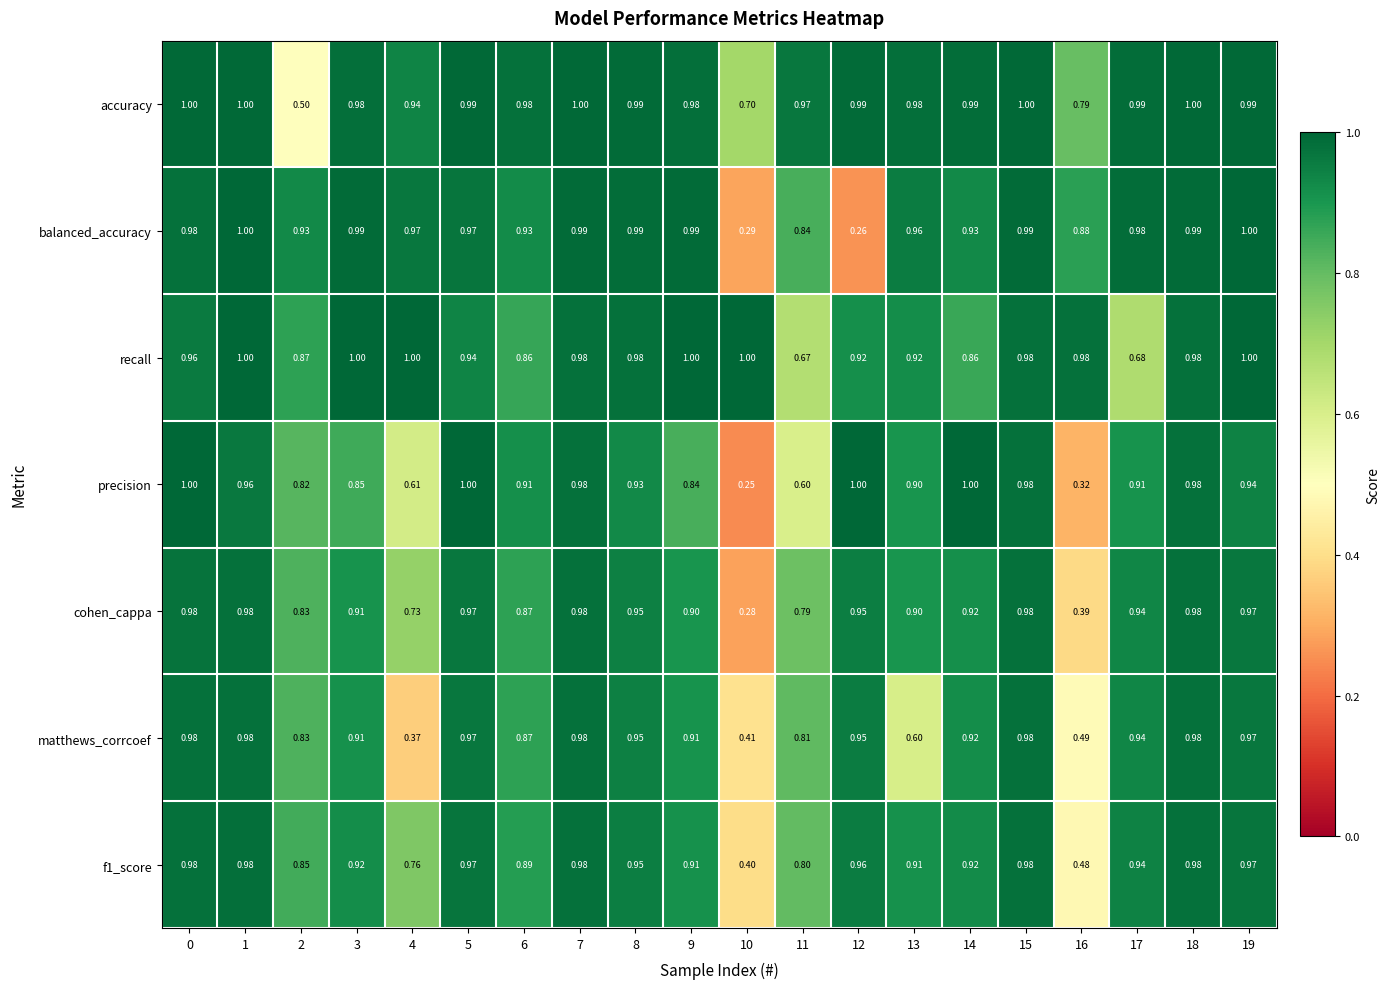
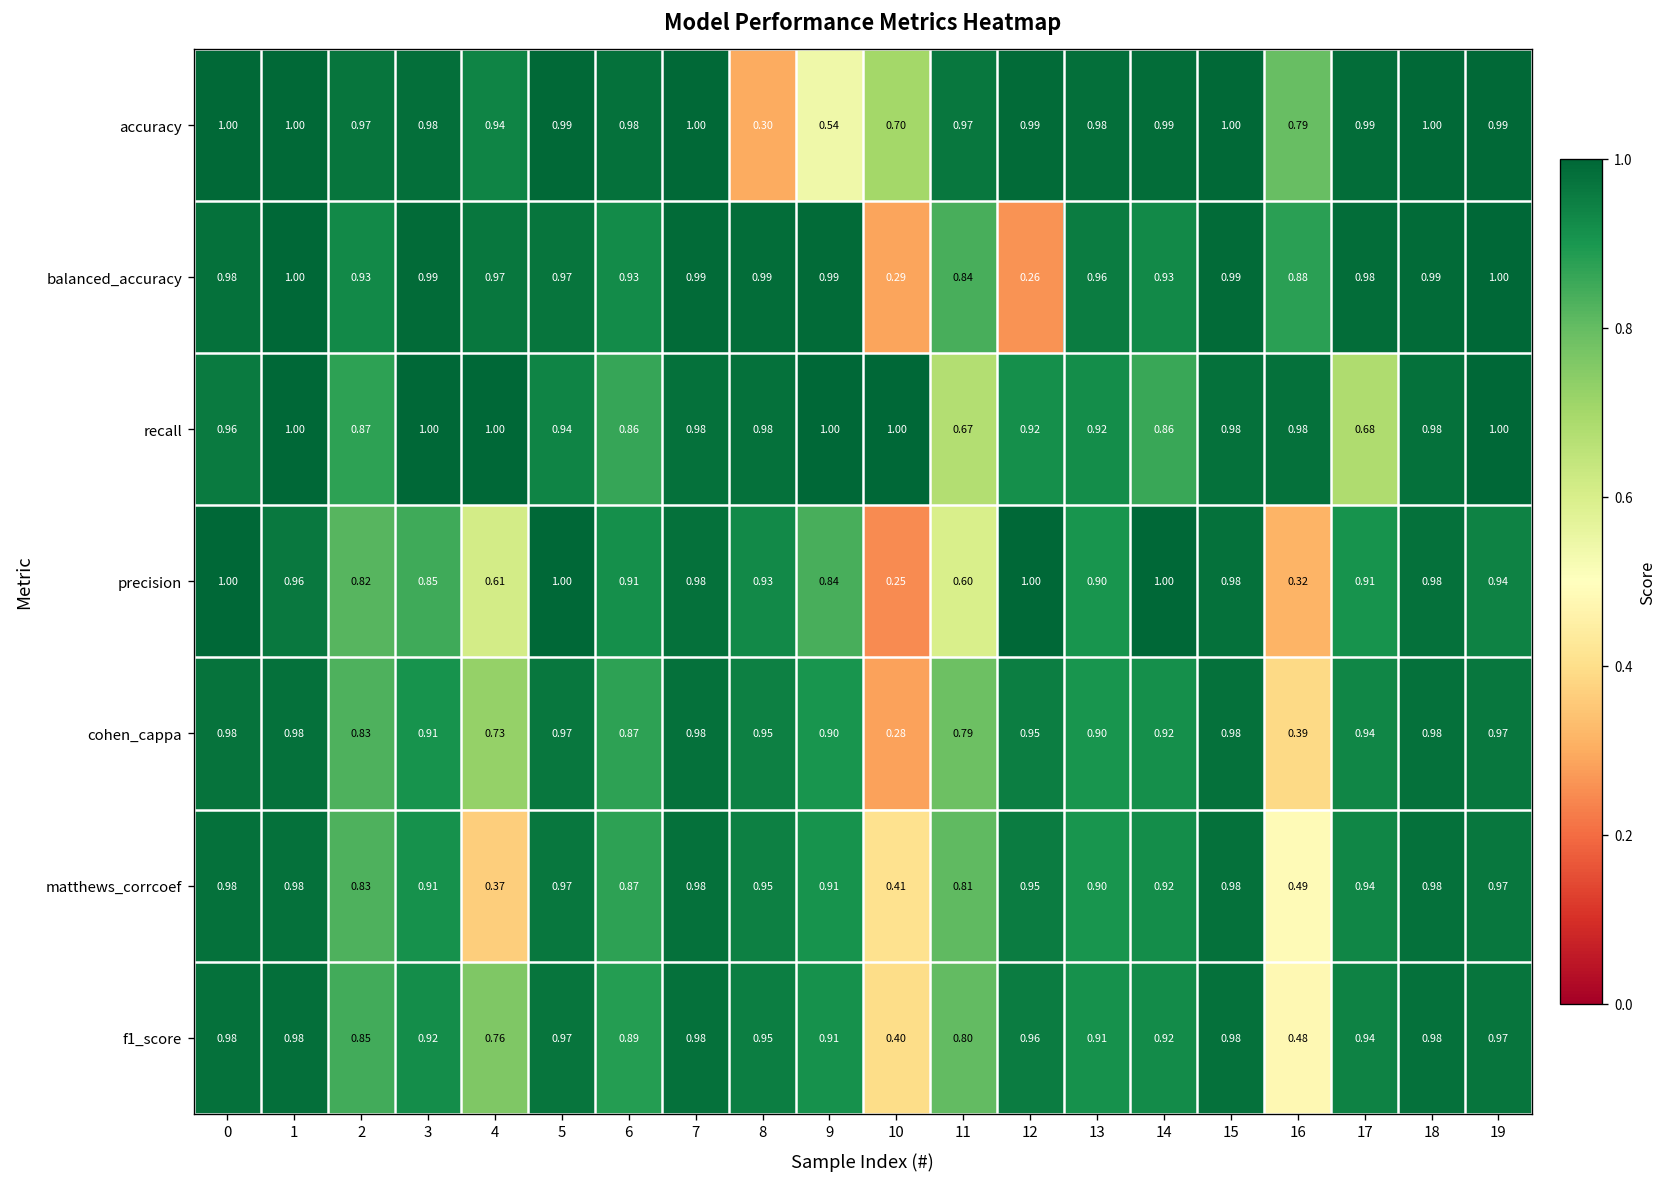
  {
    "accuracy": {
      "0": 1.00,
      "1": 1.00,
-     "2": 0.50,
+     "2": 0.97,
      "3": 0.98,
      "4": 0.94,
      "5": 0.99,
      "6": 0.98,
      "7": 1.00,
-     "8": 0.99,
-     "9": 0.98,
+     "8": 0.30,
+     "9": 0.54,
      "10": 0.70,
      "11": 0.97,
      "12": 0.99,
      "13": 0.98,
      "14": 0.99,
      "15": 1.00,
      "16": 0.79,
      "17": 0.99,
      "18": 1.00,
      "19": 0.99
    },
    "balanced_accuracy": {
      "0": 0.98,
      "1": 1.00,
      "2": 0.93,
      "3": 0.99,
      "4": 0.97,
      "5": 0.97,
      "6": 0.93,
      "7": 0.99,
      "8": 0.99,
      "9": 0.99,
      "10": 0.29,
      "11": 0.84,
      "12": 0.26,
      "13": 0.96,
      "14": 0.93,
      "15": 0.99,
      "16": 0.88,
      "17": 0.98,
      "18": 0.99,
      "19": 1.00
    },
    "recall": {
      "0": 0.96,
      "1": 1.00,
      "2": 0.87,
      "3": 1.00,
      "4": 1.00,
      "5": 0.94,
      "6": 0.86,
      "7": 0.98,
      "8": 0.98,
      "9": 1.00,
      "10": 1.00,
      "11": 0.67,
      "12": 0.92,
      "13": 0.92,
      "14": 0.86,
      "15": 0.98,
      "16": 0.98,
      "17": 0.68,
      "18": 0.98,
      "19": 1.00
    },
    "precision": {
      "0": 1.00,
      "1": 0.96,
      "2": 0.82,
      "3": 0.85,
      "4": 0.61,
      "5": 1.00,
      "6": 0.91,
      "7": 0.98,
      "8": 0.93,
      "9": 0.84,
      "10": 0.25,
      "11": 0.60,
      "12": 1.00,
      "13": 0.90,
      "14": 1.00,
      "15": 0.98,
      "16": 0.32,
      "17": 0.91,
      "18": 0.98,
      "19": 0.94
    },
    "cohen_cappa": {
      "0": 0.98,
      "1": 0.98,
      "2": 0.83,
      "3": 0.91,
      "4": 0.73,
      "5": 0.97,
      "6": 0.87,
      "7": 0.98,
      "8": 0.95,
      "9": 0.90,
      "10": 0.28,
      "11": 0.79,
      "12": 0.95,
      "13": 0.90,
      "14": 0.92,
      "15": 0.98,
      "16": 0.39,
      "17": 0.94,
      "18": 0.98,
      "19": 0.97
    },
    "matthews_corrcoef": {
      "0": 0.98,
      "1": 0.98,
      "2": 0.83,
      "3": 0.91,
      "4": 0.37,
      "5": 0.97,
      "6": 0.87,
      "7": 0.98,
      "8": 0.95,
      "9": 0.91,
      "10": 0.41,
      "11": 0.81,
      "12": 0.95,
-     "13": 0.60,
+     "13": 0.90,
      "14": 0.92,
      "15": 0.98,
      "16": 0.49,
      "17": 0.94,
      "18": 0.98,
      "19": 0.97
    },
    "f1_score": {
      "0": 0.98,
      "1": 0.98,
      "2": 0.85,
      "3": 0.92,
      "4": 0.76,
      "5": 0.97,
      "6": 0.89,
      "7": 0.98,
      "8": 0.95,
      "9": 0.91,
      "10": 0.40,
      "11": 0.80,
      "12": 0.96,
      "13": 0.91,
      "14": 0.92,
      "15": 0.98,
      "16": 0.48,
      "17": 0.94,
      "18": 0.98,
      "19": 0.97
    }
  }
